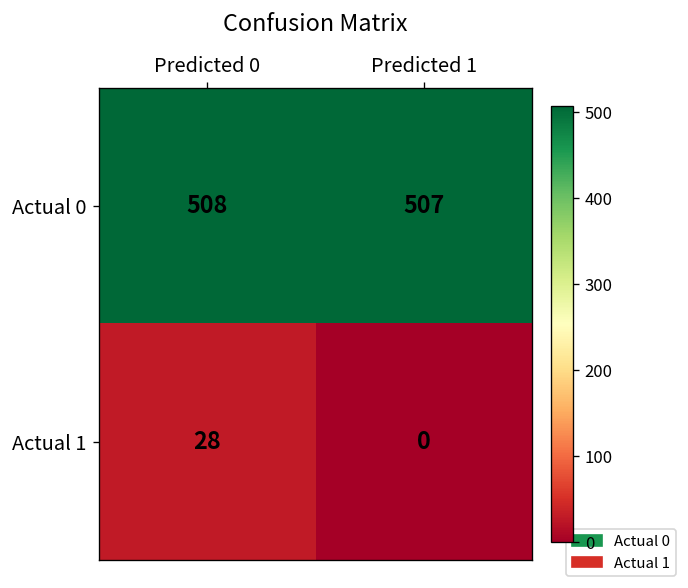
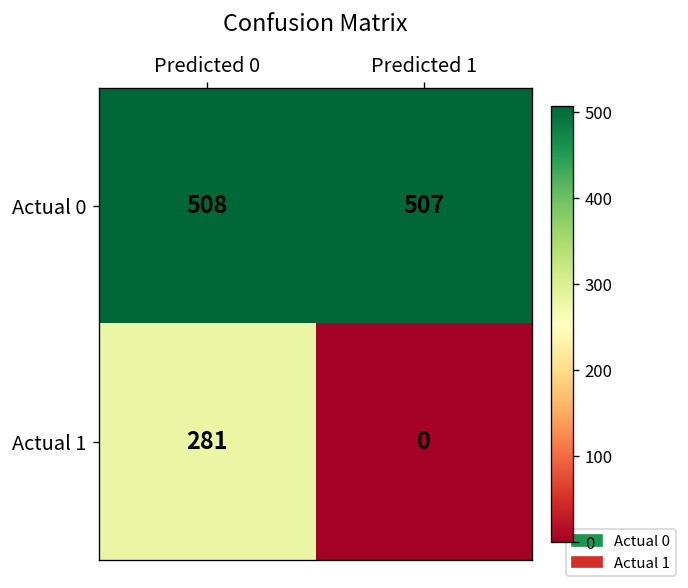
  {
    "Actual 0": {
      "Predicted 0": 508,
      "Predicted 1": 507
    },
    "Actual 1": {
-     "Predicted 0": 28,
+     "Predicted 0": 281,
      "Predicted 1": 0
    }
  }
